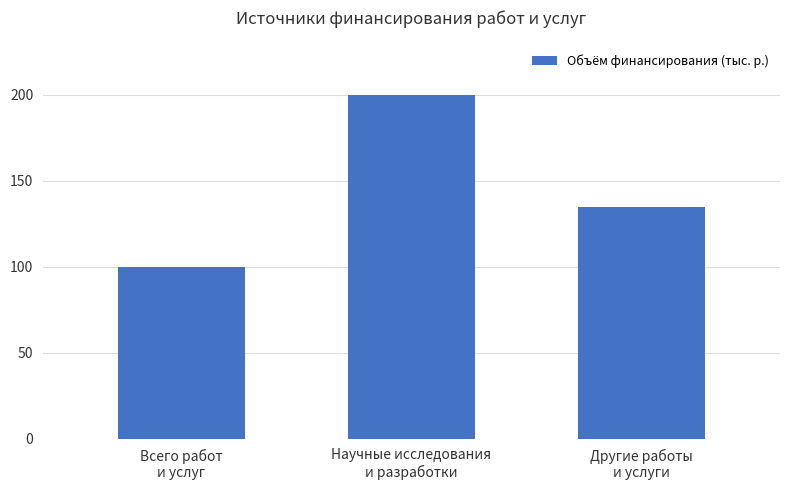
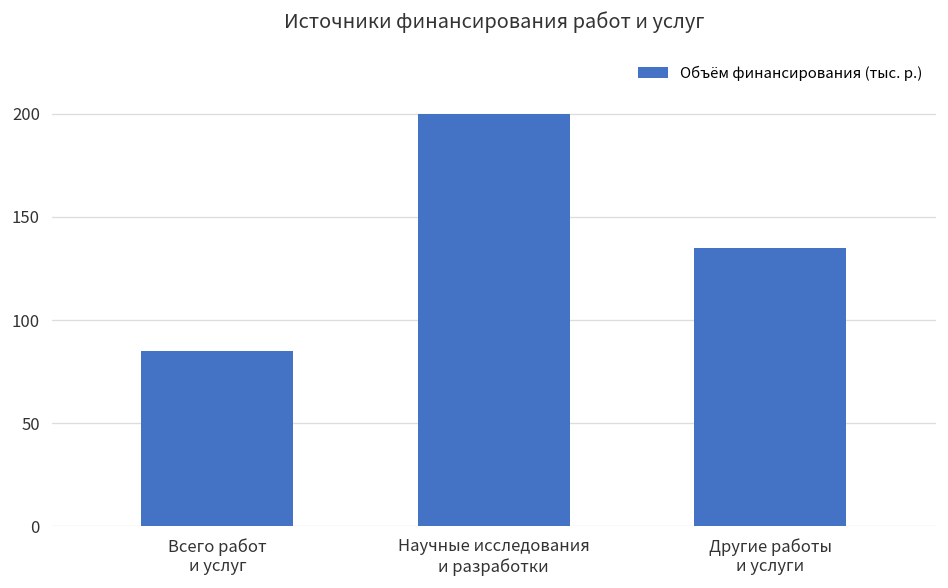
  {
-   "Всего работ и услуг": 100,
+   "Всего работ и услуг": 85,
    "Научные исследования и разработки": 200,
    "Другие работы и услуги": 135
  }
